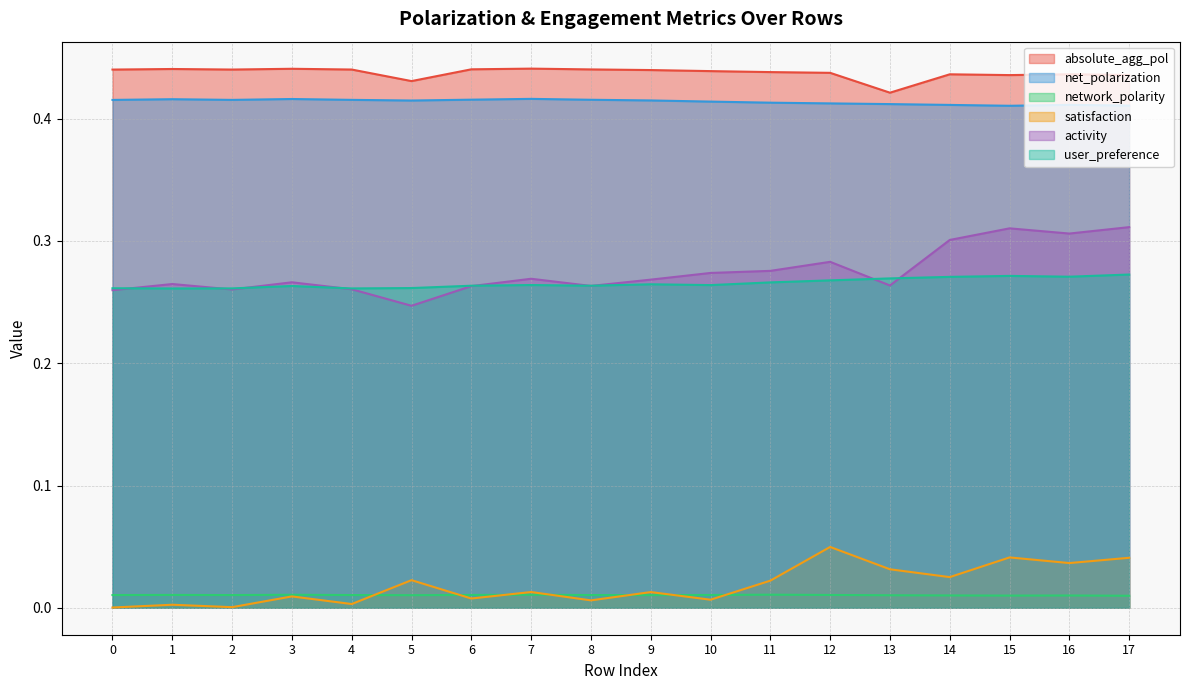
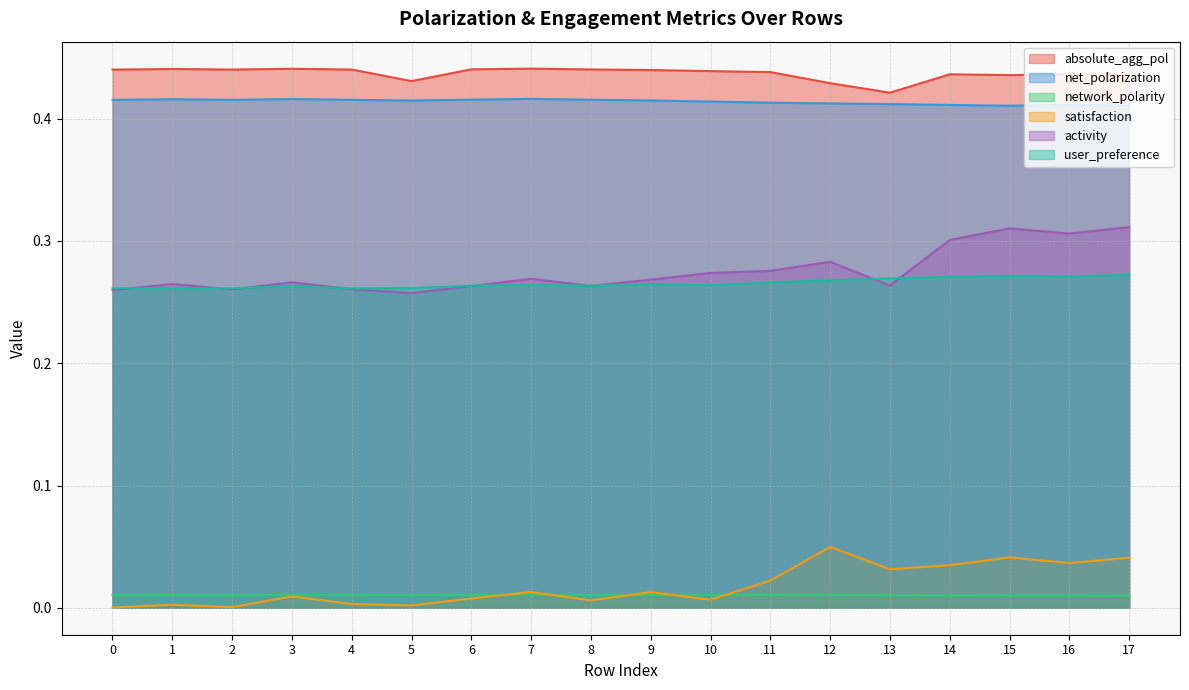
  {
    "absolute_agg_pol": {
      "0": 0.440,
      "1": 0.441,
      "2": 0.440,
      "3": 0.441,
      "4": 0.440,
      "5": 0.431,
      "6": 0.440,
      "7": 0.441,
      "8": 0.440,
      "9": 0.440,
      "10": 0.439,
      "11": 0.438,
-     "12": 0.438,
+     "12": 0.429,
      "13": 0.421,
      "14": 0.436,
      "15": 0.436
    },
    "satisfaction": {
      "0": 0.000,
      "1": 0.002,
      "2": 0.000,
      "4": 0.003,
-     "5": 0.023,
+     "5": 0.002,
      "6": 0.008,
      "7": 0.013,
      "8": 0.006,
      "9": 0.013,
      "10": 0.007,
      "11": 0.022,
      "12": 0.050,
      "13": 0.031,
-     "14": 0.025,
+     "14": 0.035,
      "15": 0.041,
      "16": 0.037,
      "17": 0.041
    },
    "activity": {
      "1": 0.265,
      "3": 0.266,
-     "5": 0.247,
+     "5": 0.257,
      "7": 0.269,
      "9": 0.268,
      "10": 0.274,
      "11": 0.276,
      "12": 0.283,
      "13": 0.264,
      "14": 0.301,
      "15": 0.310,
      "16": 0.306,
      "17": 0.311
    }
  }
